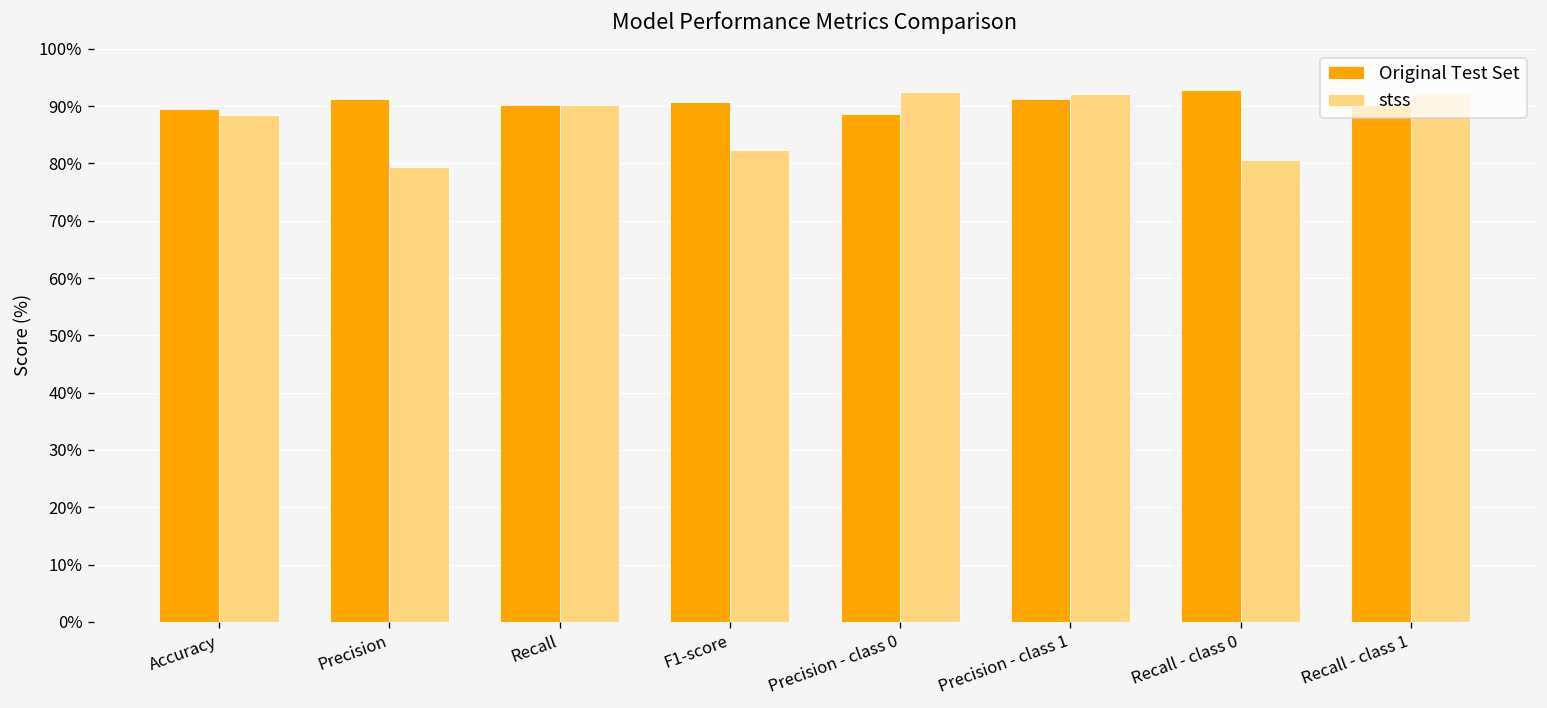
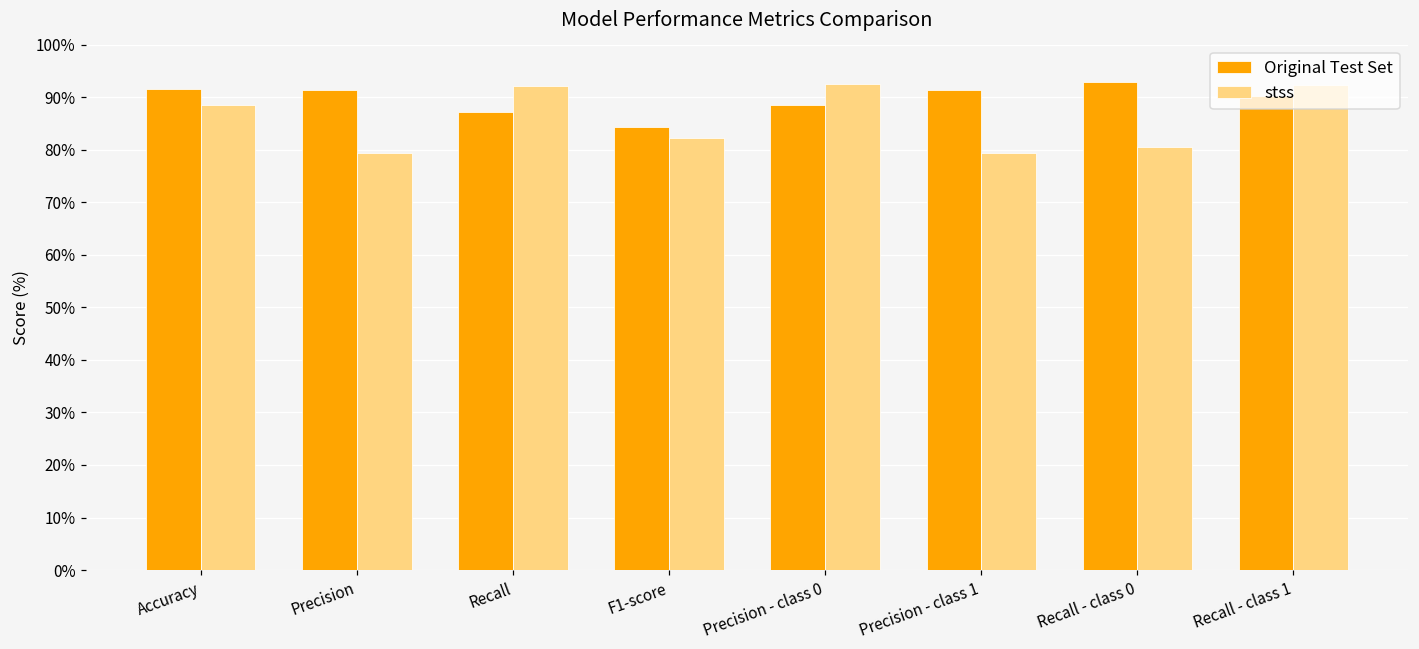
  {
    "Original Test Set": {
-     "Accuracy": "89%",
+     "Accuracy": "92%",
      "Precision": "91%",
-     "Recall": "90%",
-     "F1-score": "91%",
+     "Recall": "87%",
+     "F1-score": "84%",
      "Precision - class 0": "89%",
      "Precision - class 1": "91%",
      "Recall - class 0": "93%"
    },
    "stss": {
      "Accuracy": "88%",
      "Precision": "79%",
-     "Recall": "90%",
+     "Recall": "92%",
      "F1-score": "82%",
      "Precision - class 0": "93%",
-     "Precision - class 1": "92%",
+     "Precision - class 1": "79%",
      "Recall - class 0": "81%"
    }
  }
